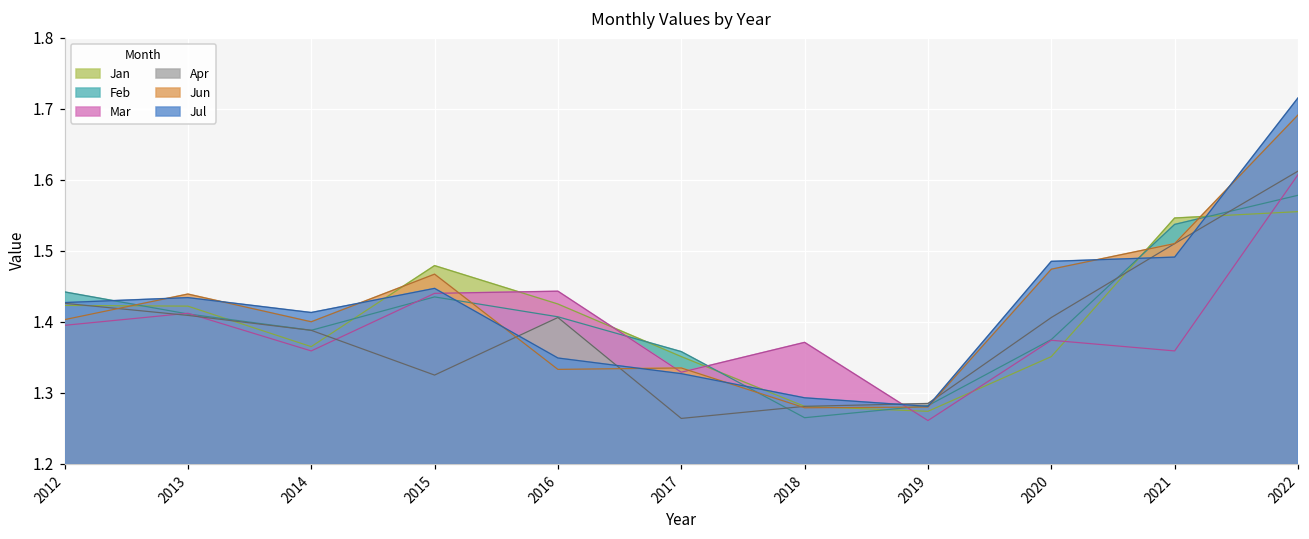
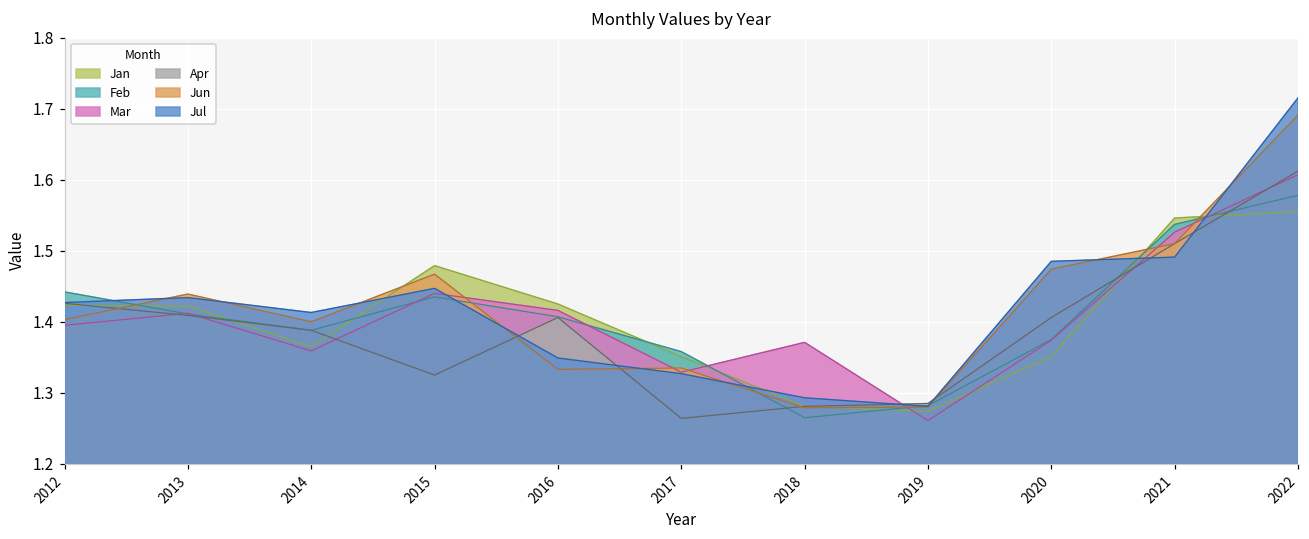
  {
    "Mar": {
      "2012": 1.40,
      "2014": 1.36,
      "2015": 1.44,
-     "2016": 1.44,
+     "2016": 1.42,
      "2018": 1.37,
      "2019": 1.26,
-     "2021": 1.36,
+     "2021": 1.53,
      "2022": 1.61
    },
    "Apr": {
      "2015": 1.33,
      "2017": 1.26,
      "2020": 1.41,
      "2022": 1.61
    }
  }
